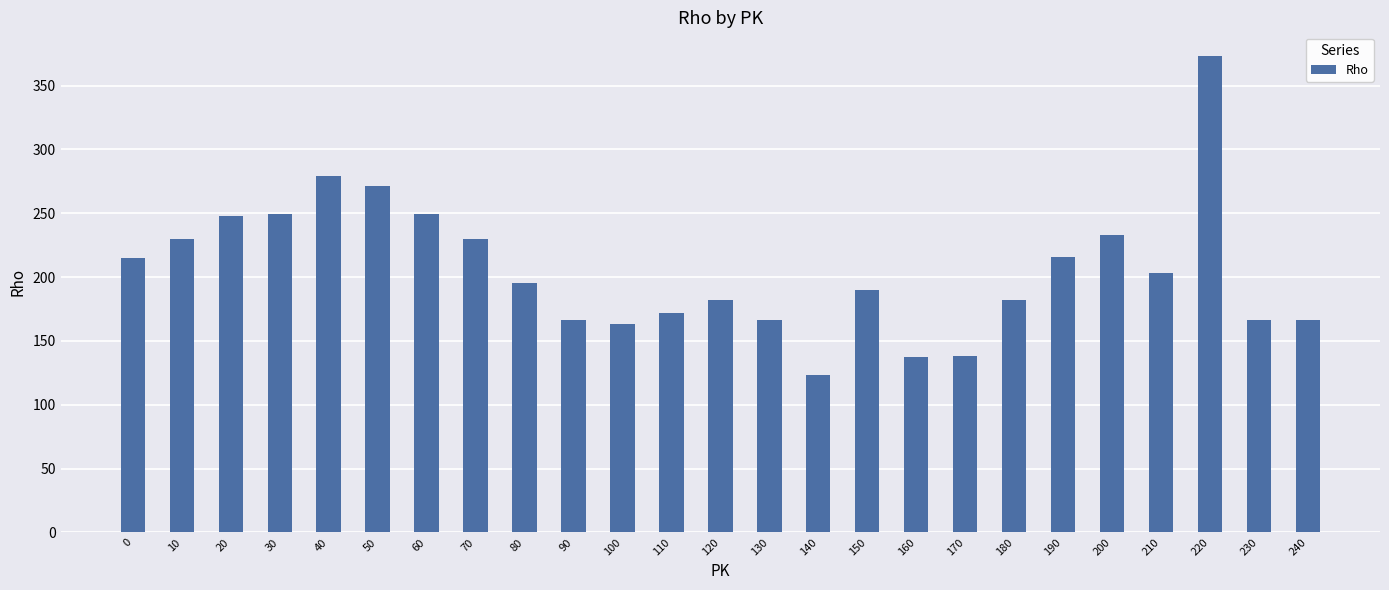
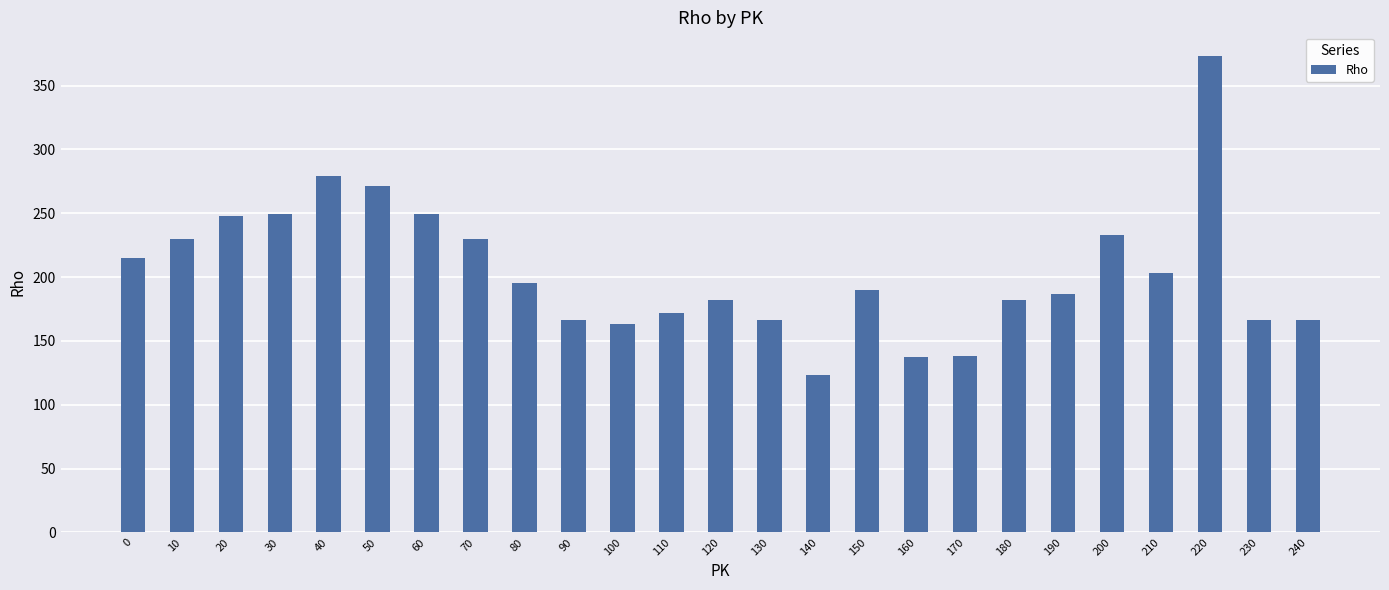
  {
    "0": 215,
    "10": 230,
    "20": 248,
    "30": 249,
    "40": 279,
    "50": 271,
    "60": 249,
    "70": 230,
    "80": 195,
    "90": 166,
    "100": 163,
    "110": 172,
    "120": 182,
    "130": 166,
    "140": 123,
    "150": 190,
    "160": 137,
    "170": 138,
    "180": 182,
-   "190": 216,
+   "190": 187,
    "200": 233,
    "210": 203,
    "220": 373,
    "230": 166,
    "240": 166
  }
